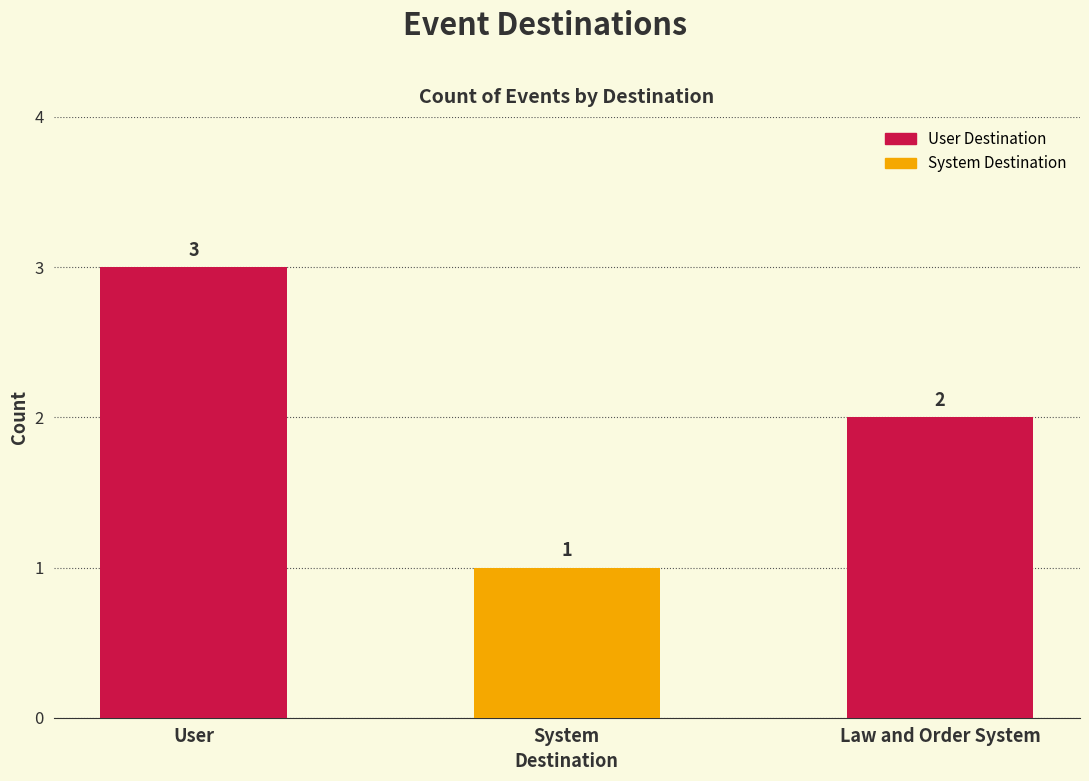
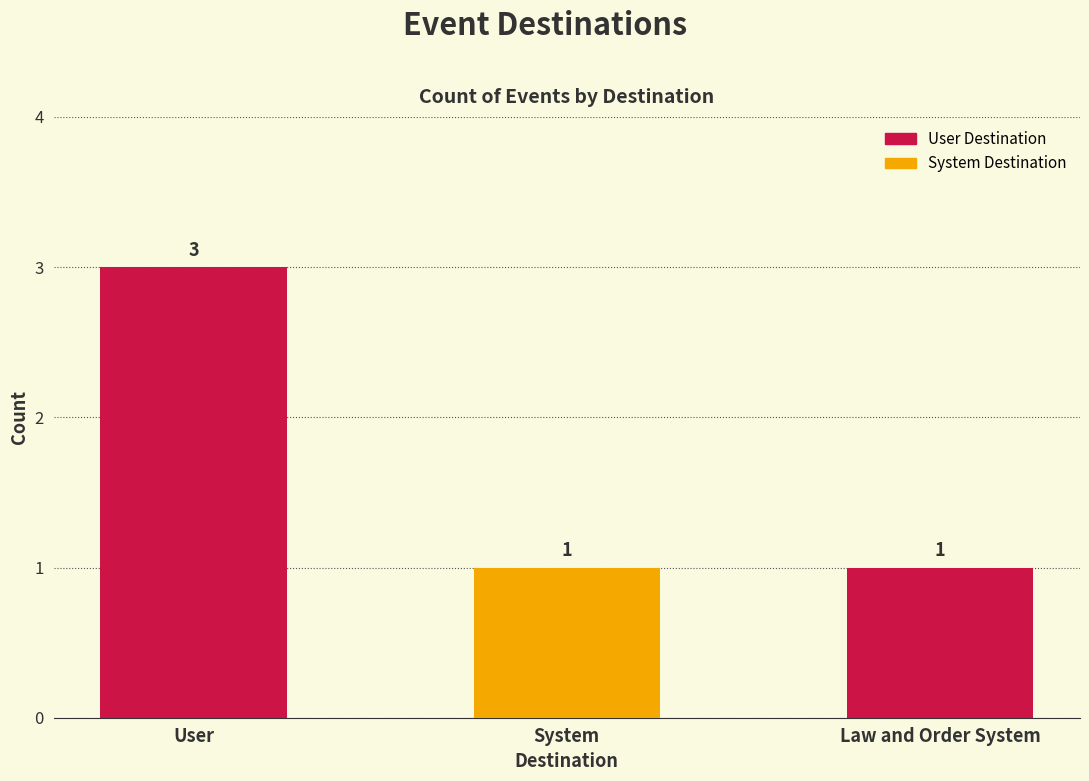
  {
    "User": 3,
    "System": 1,
-   "Law and Order System": 2
+   "Law and Order System": 1
  }
